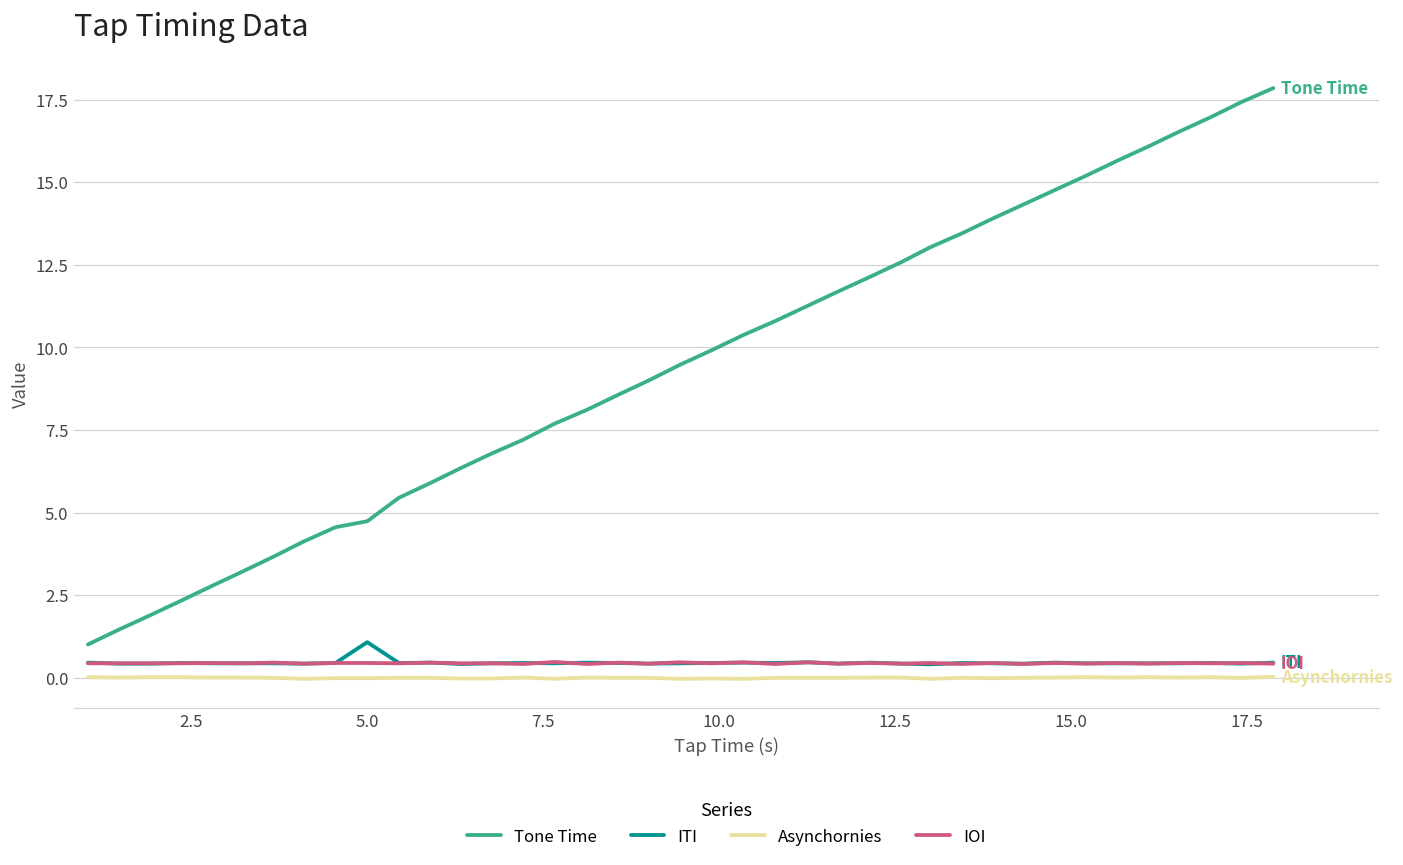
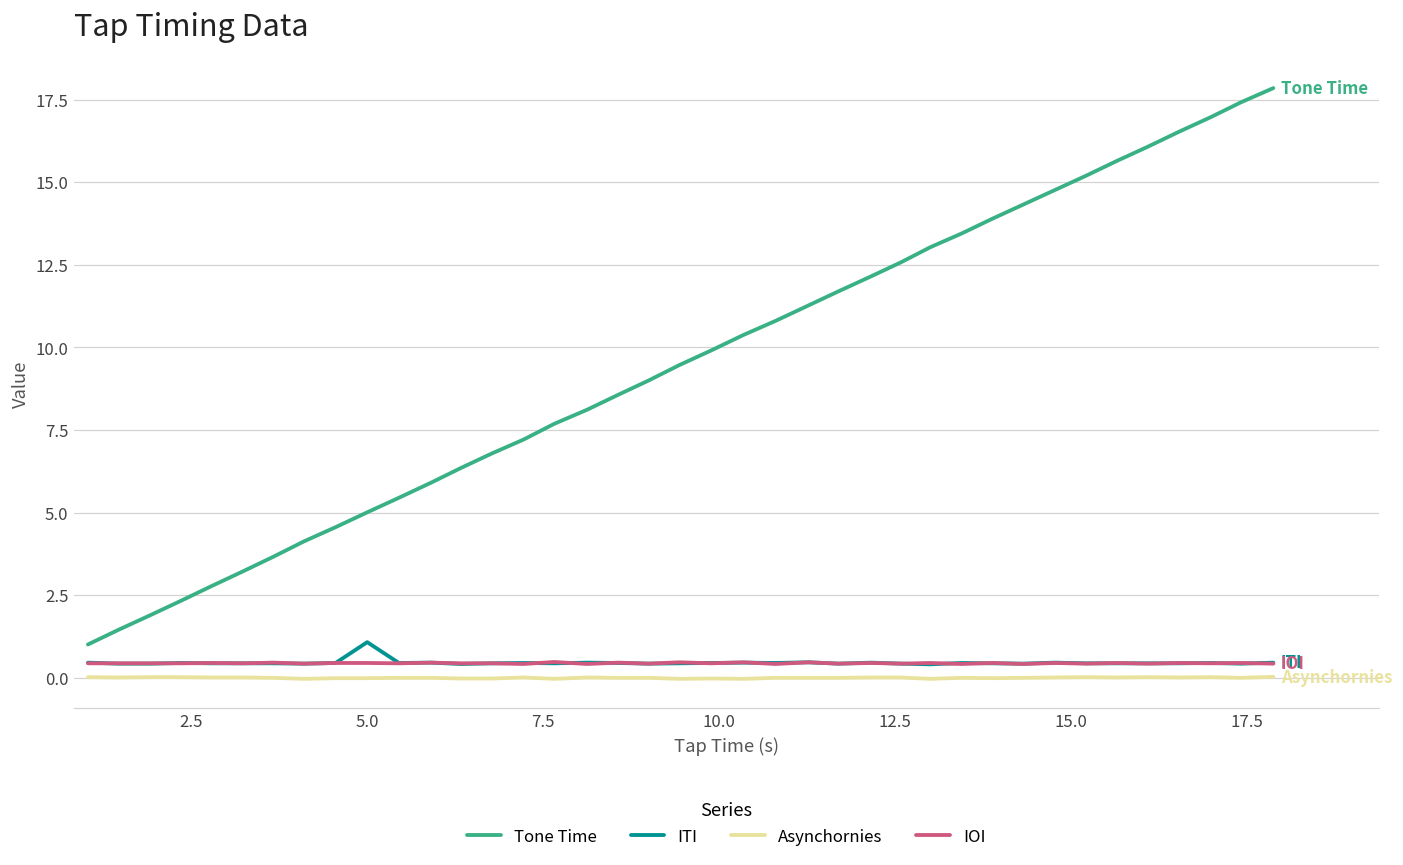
  {
    "Tone Time": {
-     "5.0": 4.7
+     "5.0": 5.0
    },
    "ITI": {
      "5.0": 1.1
    },
    "Asynchornies": {
      "5.0": 0.0
    },
    "IOI": {
      "5.0": 0.5
    }
  }
